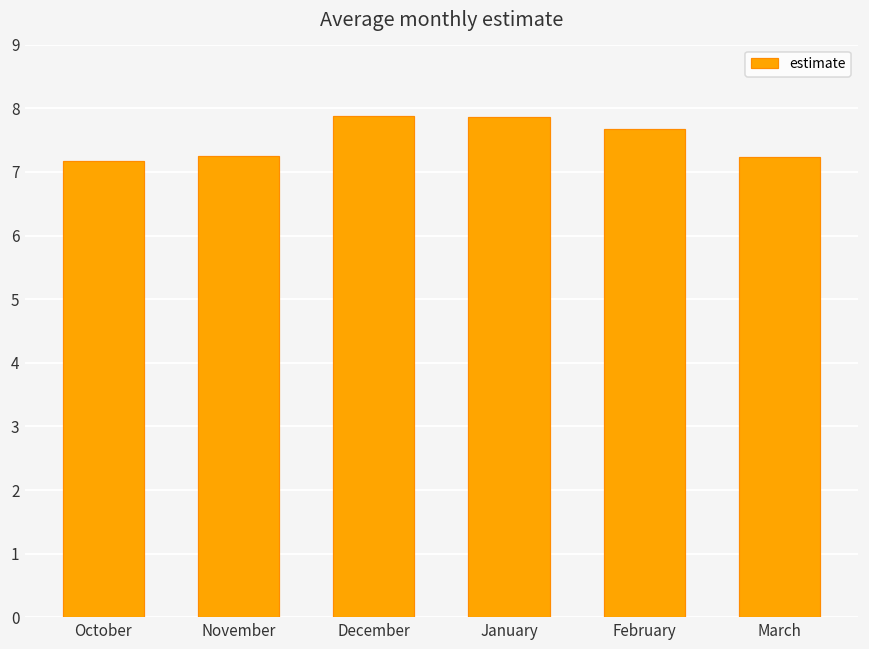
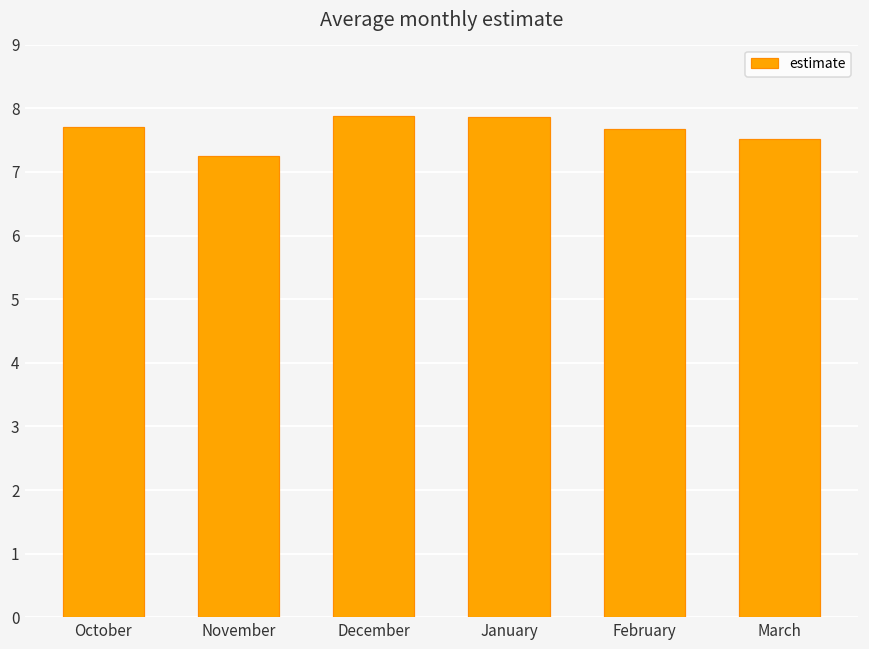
  {
-   "October": 7.2,
+   "October": 7.7,
    "November": 7.3,
    "December": 7.9,
    "January": 7.9,
    "February": 7.7,
-   "March": 7.2
+   "March": 7.5
  }
